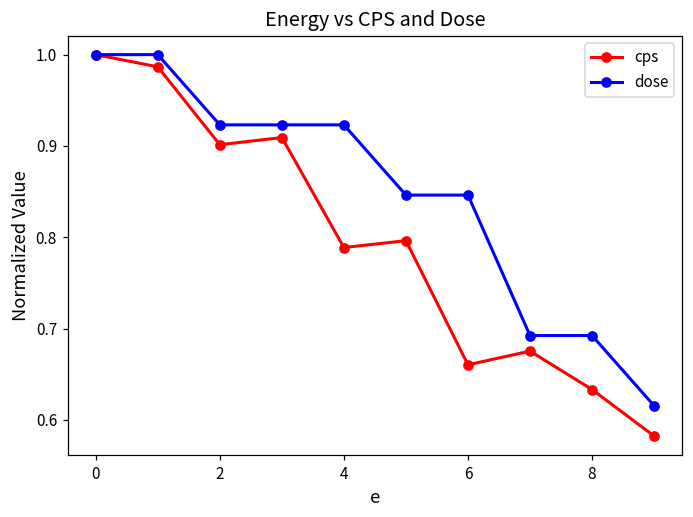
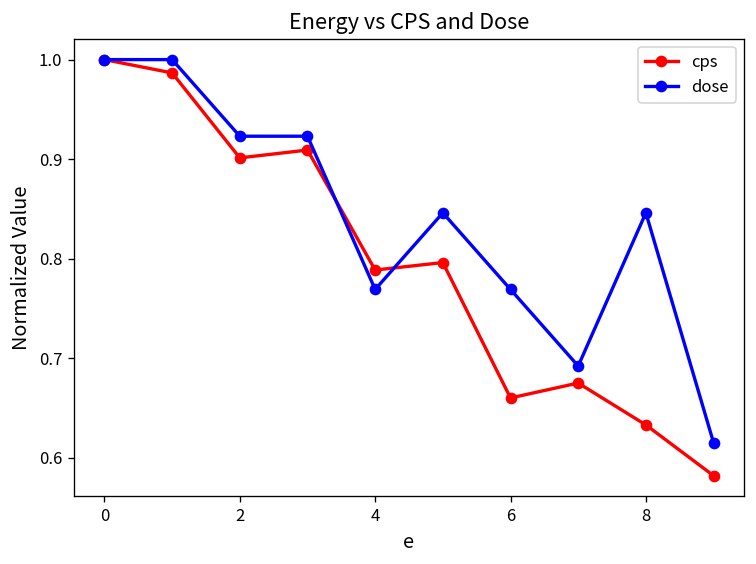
  {
    "cps": {
      "2": 0.90,
      "4": 0.79,
      "6": 0.66,
      "8": 0.63
    },
    "dose": {
      "2": 0.92,
-     "4": 0.92,
-     "6": 0.85,
-     "8": 0.69
+     "4": 0.77,
+     "6": 0.77,
+     "8": 0.85
    }
  }
